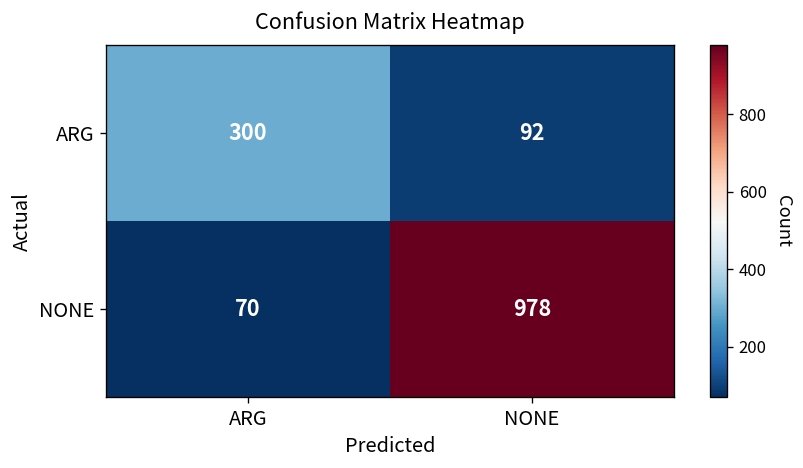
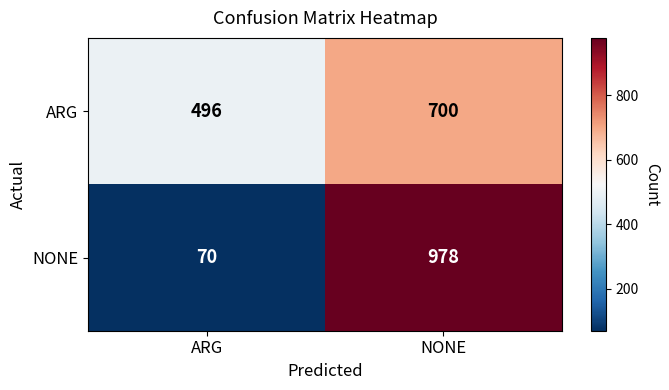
  {
    "ARG": {
-     "ARG": 300,
-     "NONE": 92
+     "ARG": 496,
+     "NONE": 700
    },
    "NONE": {
      "ARG": 70,
      "NONE": 978
    }
  }
